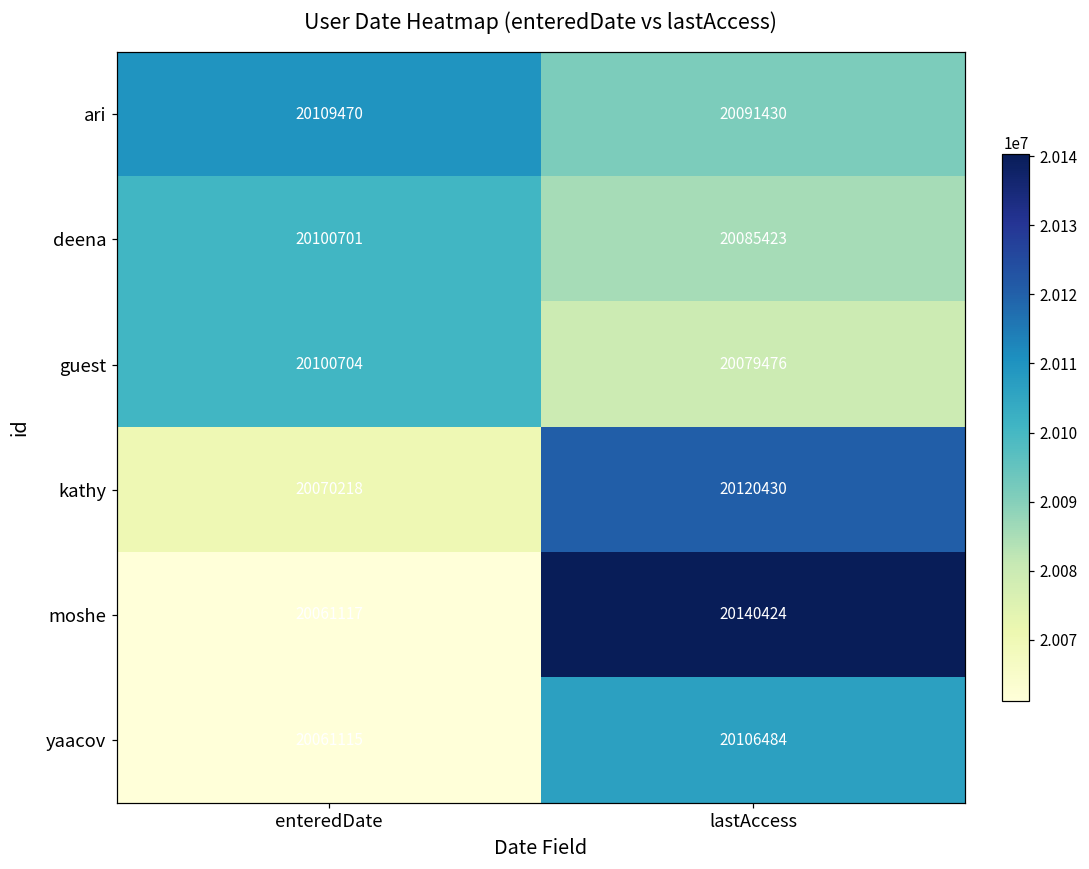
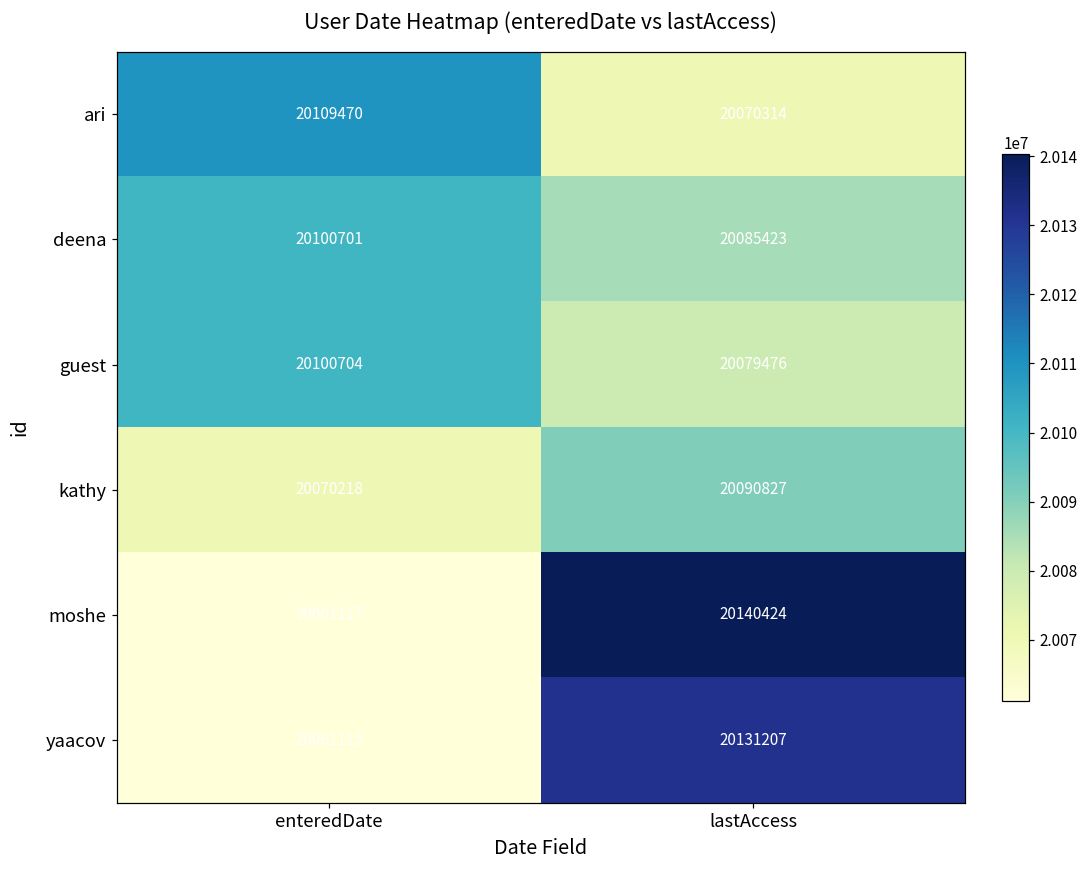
  {
    "ari": {
      "enteredDate": 20109470,
-     "lastAccess": 20091430
+     "lastAccess": 20070314
    },
    "deena": {
      "enteredDate": 20100701,
      "lastAccess": 20085423
    },
    "guest": {
      "enteredDate": 20100704,
      "lastAccess": 20079476
    },
    "kathy": {
      "enteredDate": 20070218,
-     "lastAccess": 20120430
+     "lastAccess": 20090827
    },
    "moshe": {
      "lastAccess": 20140424
    },
    "yaacov": {
-     "lastAccess": 20106484
+     "lastAccess": 20131207
    }
  }
